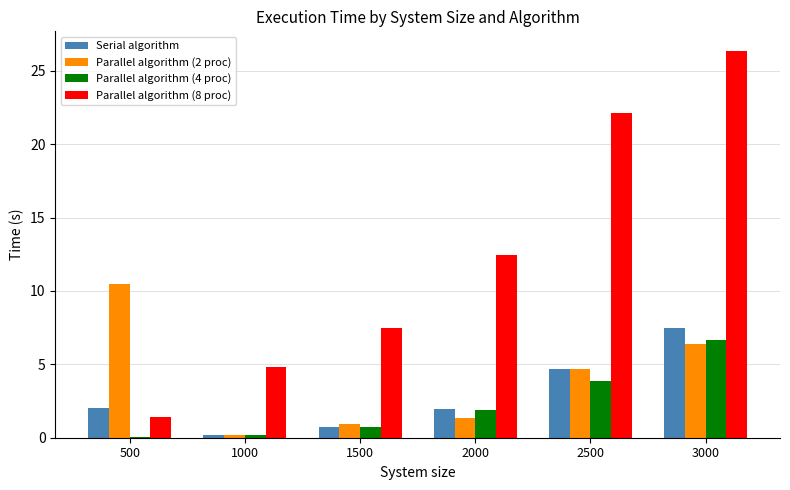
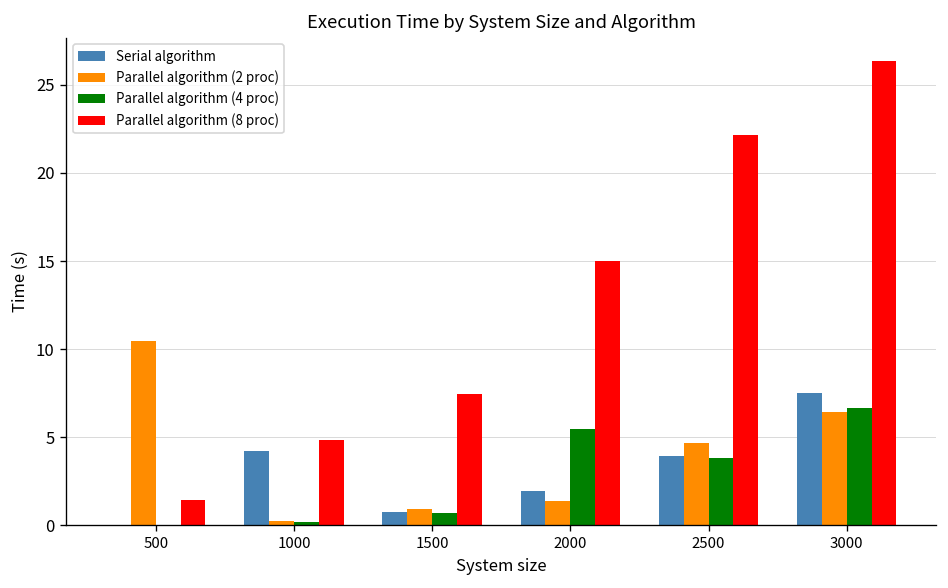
  {
    "Serial algorithm": {
-     "500": 2.0,
-     "1000": 0.2,
+     "500": 0.0,
+     "1000": 4.2,
      "1500": 0.7,
      "2000": 1.9,
-     "2500": 4.7,
+     "2500": 3.9,
      "3000": 7.5
    },
    "Parallel algorithm (2 proc)": {
      "500": 10.5,
      "1000": 0.2,
      "1500": 0.9,
      "2000": 1.4,
      "2500": 4.7,
      "3000": 6.4
    },
    "Parallel algorithm (4 proc)": {
      "1000": 0.2,
      "1500": 0.7,
-     "2000": 1.9,
+     "2000": 5.4,
      "2500": 3.8,
      "3000": 6.7
    },
    "Parallel algorithm (8 proc)": {
      "500": 1.4,
      "1000": 4.9,
      "1500": 7.5,
-     "2000": 12.4,
+     "2000": 15.0,
      "2500": 22.2,
      "3000": 26.4
    }
  }
